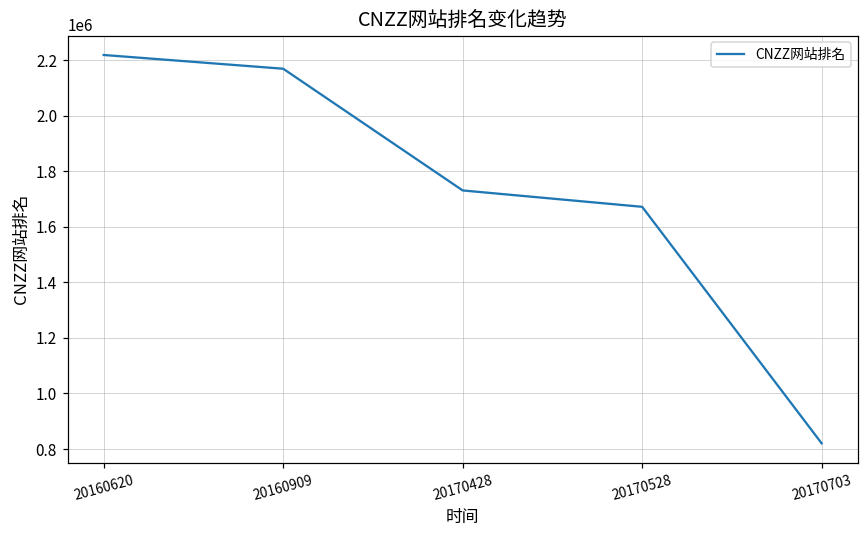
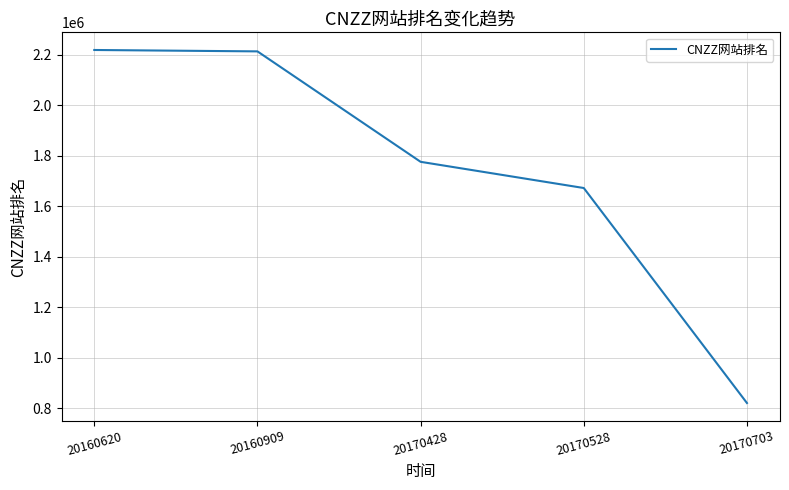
  {
    "20160620": 2220000,
-   "20160909": 2170000,
-   "20170428": 1730000,
+   "20160909": 2210000,
+   "20170428": 1780000,
    "20170528": 1670000,
    "20170703": 820000
  }
